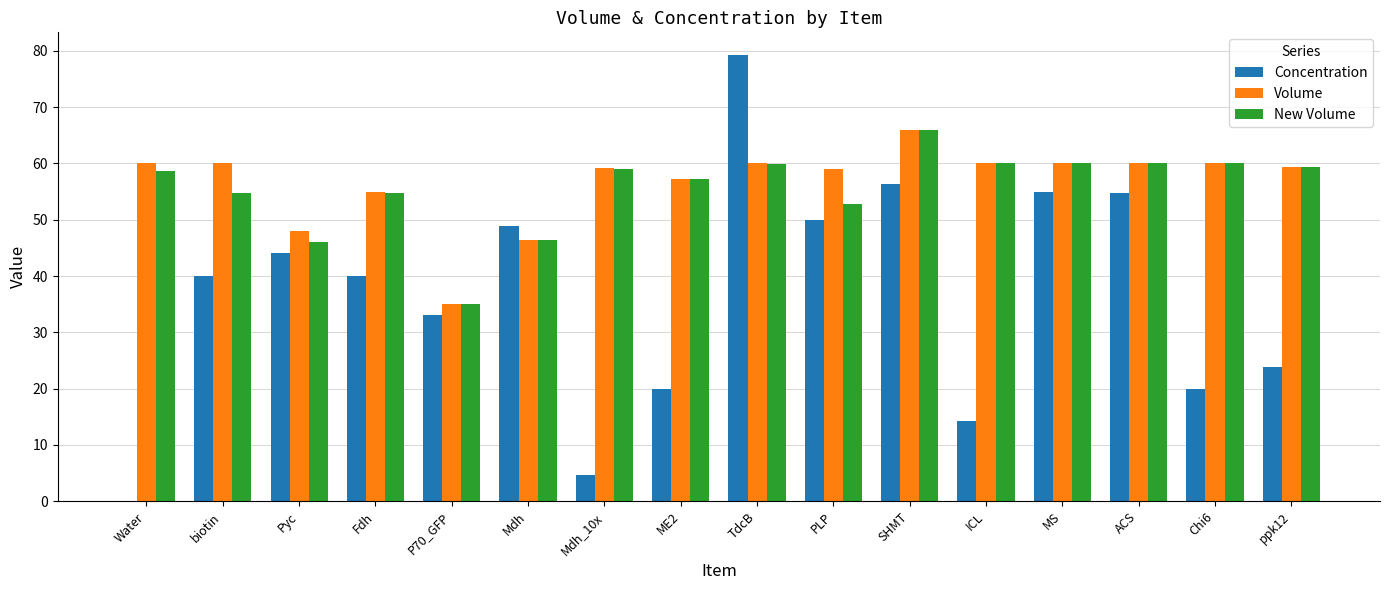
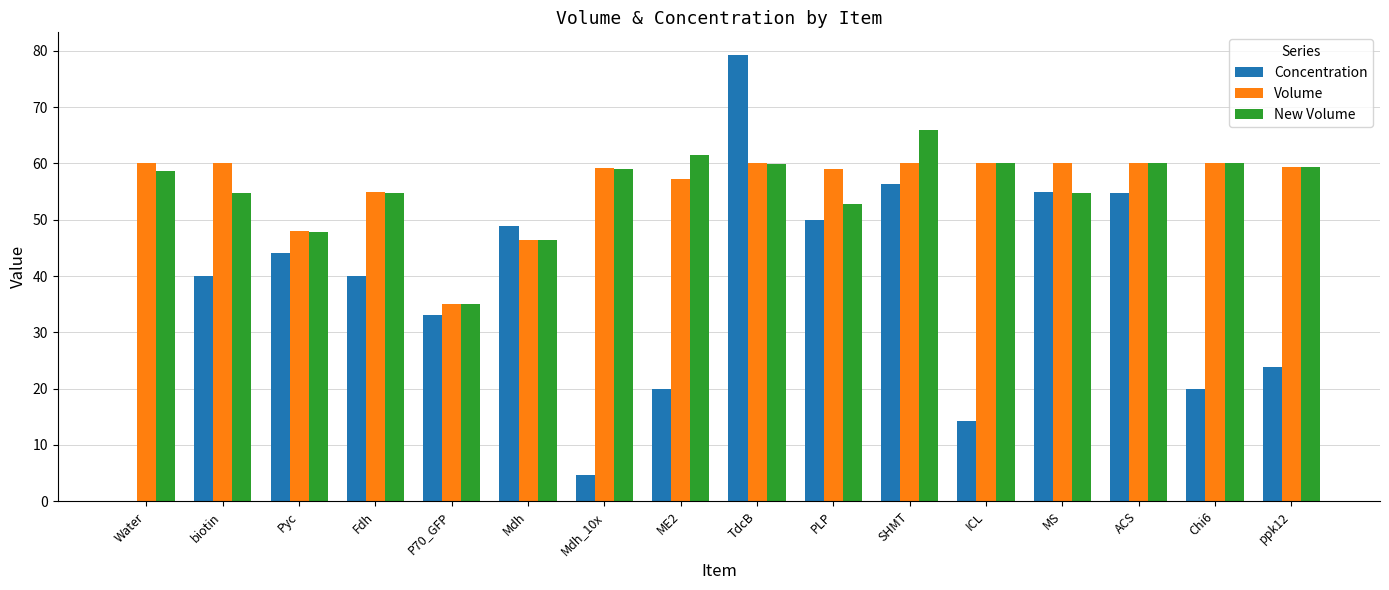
  {
    "Concentration": {
      "Water": 0,
      "biotin": 40,
      "Pyc": 44,
      "Fdh": 40,
      "P70_GFP": 33,
      "Mdh": 49,
      "Mdh_10x": 5,
      "ME2": 20,
      "TdcB": 79,
      "PLP": 50,
      "SHMT": 56,
      "ICL": 14,
      "MS": 55,
      "ACS": 55,
      "Chi6": 20,
      "ppk12": 24
    },
    "Volume": {
      "Water": 60,
      "biotin": 60,
      "Pyc": 48,
      "Fdh": 55,
      "P70_GFP": 35,
      "Mdh": 46,
      "Mdh_10x": 59,
      "ME2": 57,
      "TdcB": 60,
      "PLP": 59,
-     "SHMT": 66,
+     "SHMT": 60,
      "ICL": 60,
      "MS": 60,
      "ACS": 60,
      "Chi6": 60,
      "ppk12": 59
    },
    "New Volume": {
      "Water": 59,
      "biotin": 55,
-     "Pyc": 46,
+     "Pyc": 48,
      "Fdh": 55,
      "P70_GFP": 35,
      "Mdh": 46,
      "Mdh_10x": 59,
-     "ME2": 57,
+     "ME2": 62,
      "TdcB": 60,
      "PLP": 53,
      "SHMT": 66,
      "ICL": 60,
-     "MS": 60,
+     "MS": 55,
      "ACS": 60,
      "Chi6": 60,
      "ppk12": 59
    }
  }
